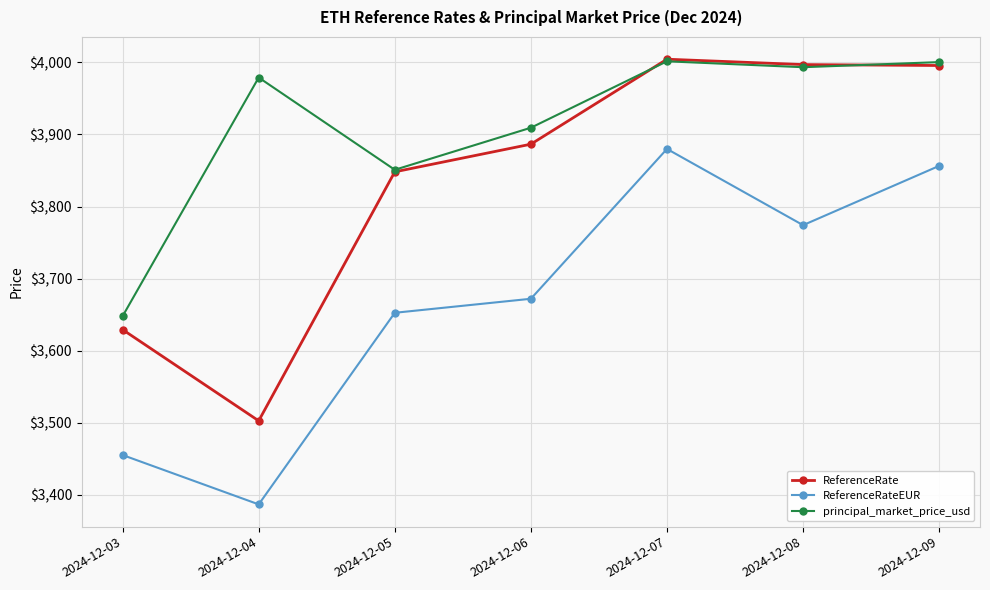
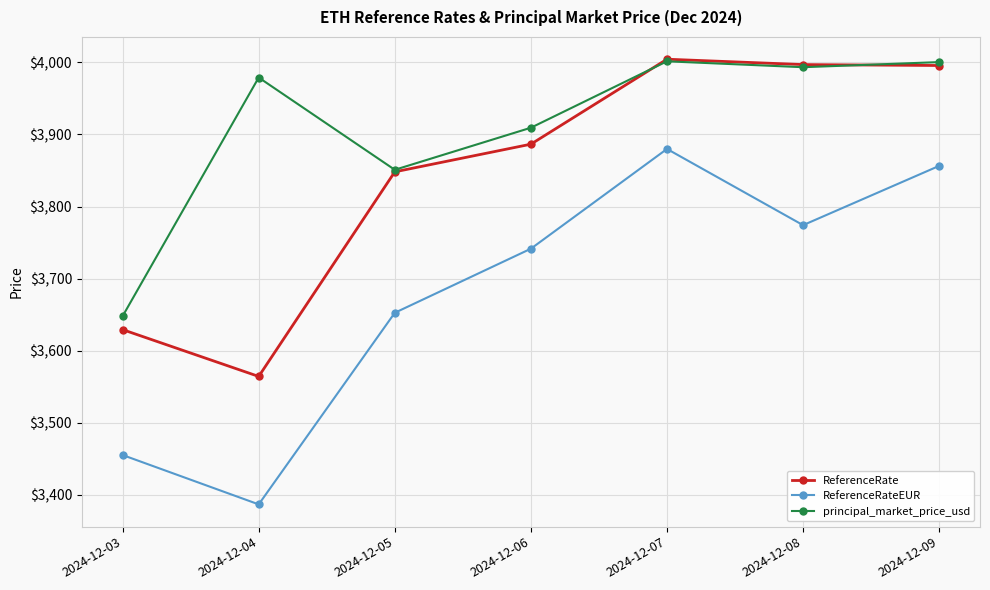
  {
    "ReferenceRate": {
      "2024-12-03": "$3,630",
-     "2024-12-04": "$3,500",
+     "2024-12-04": "$3,560",
      "2024-12-06": "$3,890",
      "2024-12-08": "$4,000",
      "2024-12-09": "$4,000"
    },
    "ReferenceRateEUR": {
      "2024-12-03": "$3,460",
      "2024-12-04": "$3,390",
      "2024-12-05": "$3,650",
-     "2024-12-06": "$3,670",
+     "2024-12-06": "$3,740",
      "2024-12-07": "$3,880",
      "2024-12-08": "$3,770",
      "2024-12-09": "$3,860"
    },
    "principal_market_price_usd": {
      "2024-12-03": "$3,650",
      "2024-12-04": "$3,980",
      "2024-12-06": "$3,910",
      "2024-12-08": "$3,990",
      "2024-12-09": "$4,000"
    }
  }
